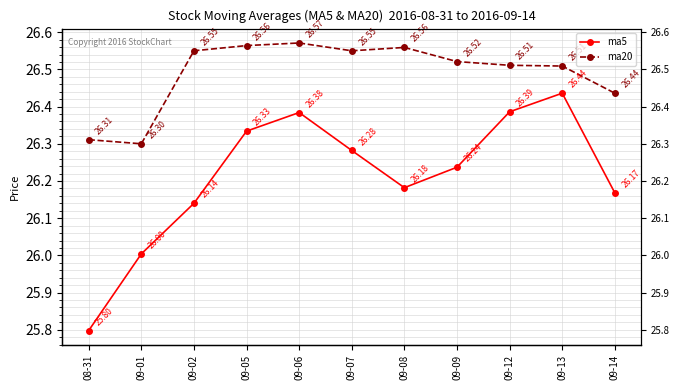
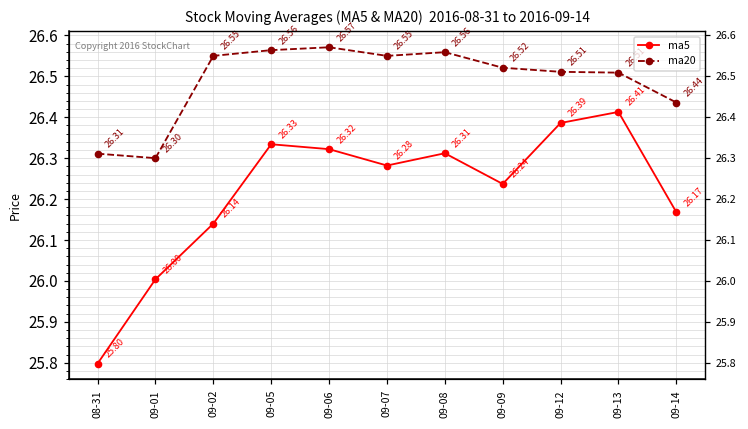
  {
    "ma5": {
      "08-31": 25.80,
      "09-01": 26.00,
      "09-02": 26.14,
      "09-05": 26.33,
-     "09-06": 26.38,
+     "09-06": 26.32,
      "09-07": 26.28,
-     "09-08": 26.18,
+     "09-08": 26.31,
      "09-09": 26.24,
      "09-12": 26.39,
-     "09-13": 26.44,
+     "09-13": 26.41,
      "09-14": 26.17
    },
    "ma20": {
      "08-31": 26.31,
      "09-01": 26.30,
      "09-02": 26.55,
      "09-05": 26.56,
      "09-06": 26.57,
      "09-07": 26.55,
      "09-08": 26.56,
      "09-09": 26.52,
      "09-12": 26.51,
      "09-14": 26.44
    }
  }
